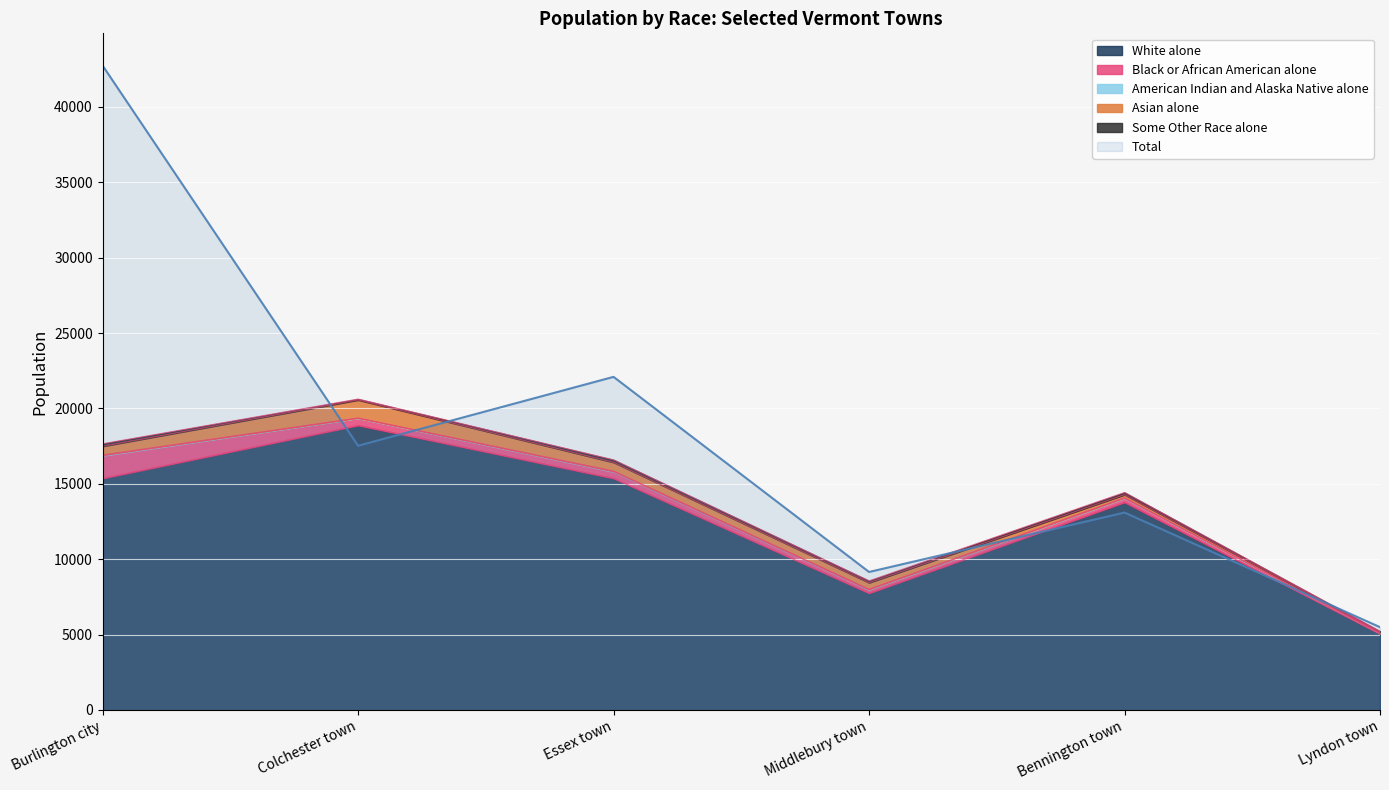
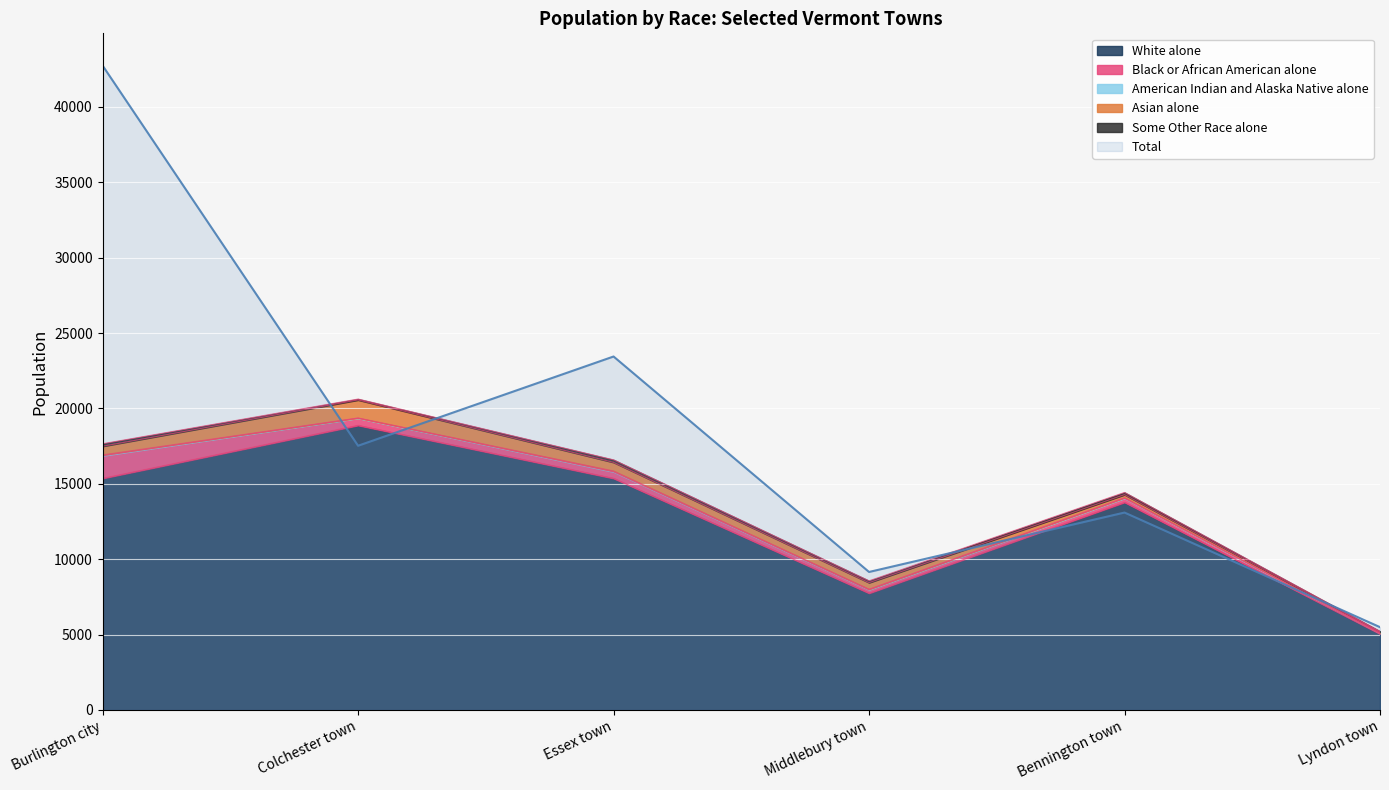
  {
    "Total": {
      "Burlington city": 42700,
      "Colchester town": 17500,
-     "Essex town": 22100,
+     "Essex town": 23400,
      "Middlebury town": 9200,
      "Bennington town": 13100,
      "Lyndon town": 5500
    }
  }
